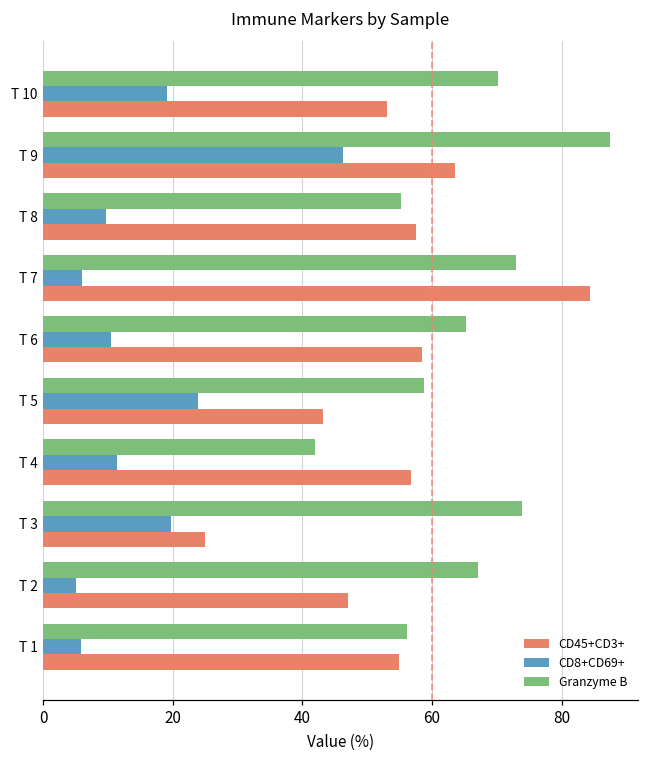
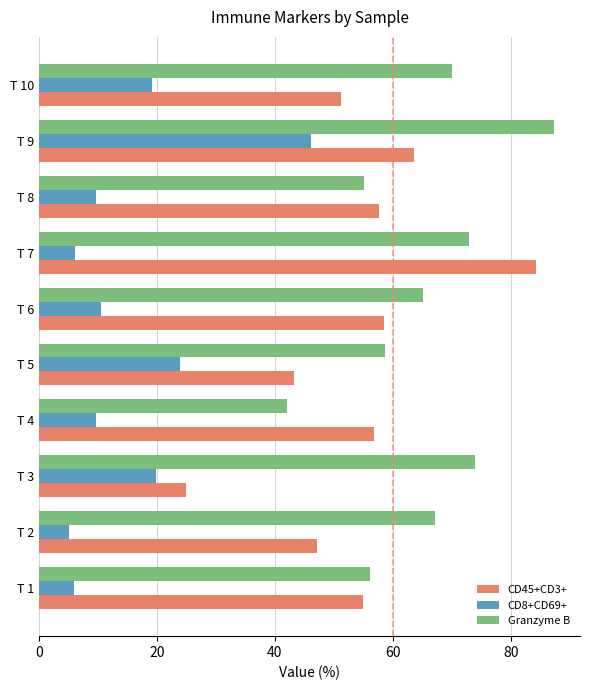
  {
    "CD45+CD3+": {
-     "T 10": 53,
+     "T 10": 51,
      "T 9": 64,
      "T 8": 58,
      "T 7": 84,
      "T 6": 59,
      "T 5": 43,
      "T 4": 57,
      "T 3": 25,
      "T 2": 47,
      "T 1": 55
    },
    "CD8+CD69+": {
      "T 10": 19,
      "T 9": 46,
      "T 8": 10,
      "T 7": 6,
      "T 6": 11,
      "T 5": 24,
-     "T 4": 11,
+     "T 4": 10,
      "T 3": 20,
      "T 2": 5,
      "T 1": 6
    },
    "Granzyme B": {
      "T 10": 70,
      "T 9": 87,
      "T 8": 55,
      "T 7": 73,
      "T 6": 65,
      "T 5": 59,
      "T 4": 42,
      "T 3": 74,
      "T 2": 67,
      "T 1": 56
    }
  }
